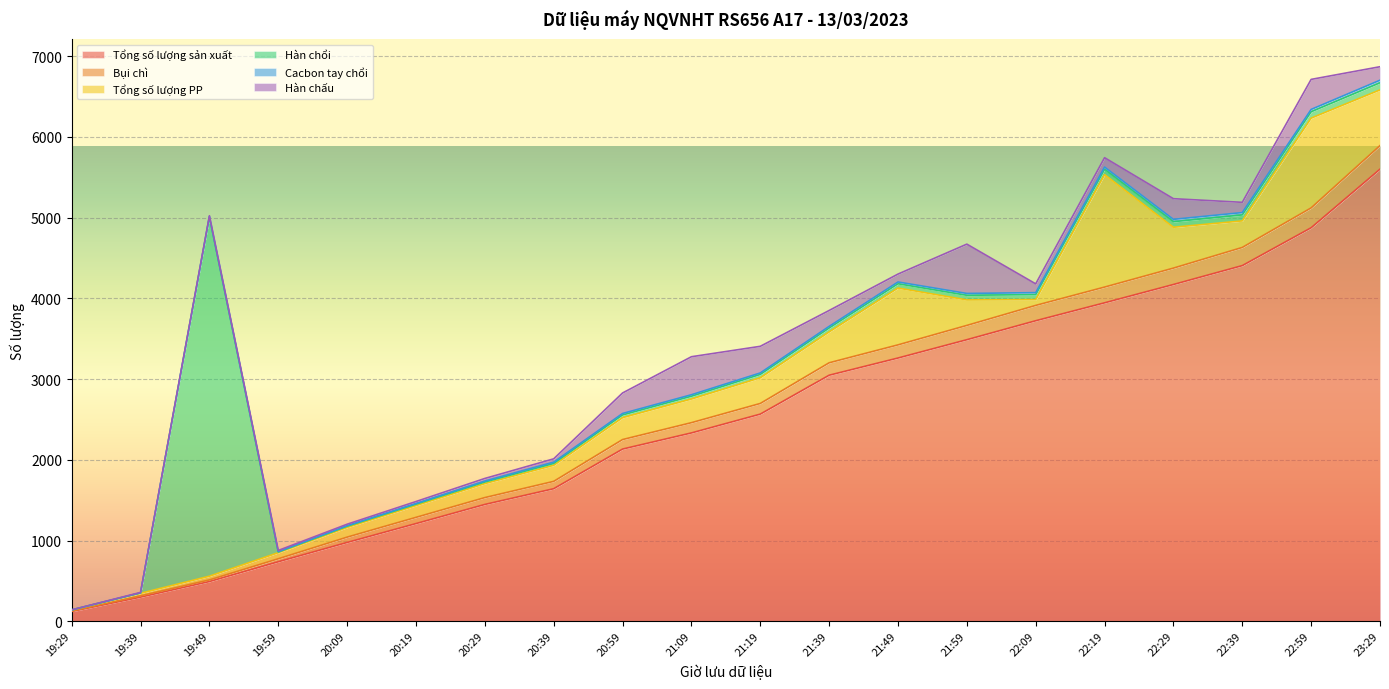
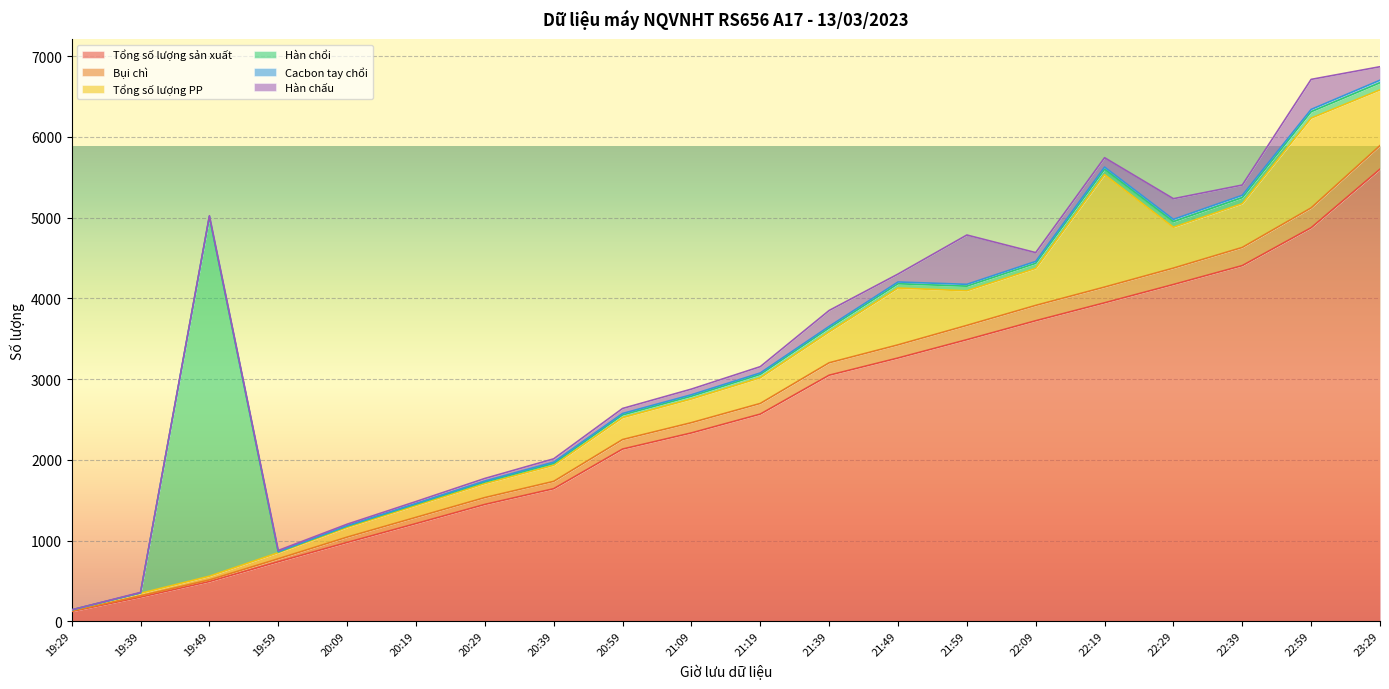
  {
    "Tổng số lượng PP": {
      "19:49": 0,
      "20:59": 300,
      "21:09": 300,
      "21:19": 300,
      "21:39": 400,
      "21:49": 700,
-     "21:59": 300,
-     "22:09": 100,
+     "21:59": 400,
+     "22:09": 500,
      "22:19": 1400,
      "22:29": 500,
-     "22:39": 300,
+     "22:39": 500,
      "22:59": 1100,
      "23:29": 700
    },
    "Hàn chổi": {
      "23:29": 100
    },
    "Cacbon tay chổi": {
      "23:29": 0
    },
    "Hàn chấu": {
      "20:29": 0,
      "20:39": 0,
-     "20:59": 300,
-     "21:09": 500,
-     "21:19": 300,
+     "20:59": 100,
+     "21:09": 100,
+     "21:19": 100,
      "21:39": 200,
      "21:49": 100,
      "21:59": 600,
      "22:09": 100,
      "22:19": 100,
      "22:29": 300,
      "22:39": 100,
      "22:59": 400,
      "23:29": 200
    }
  }
